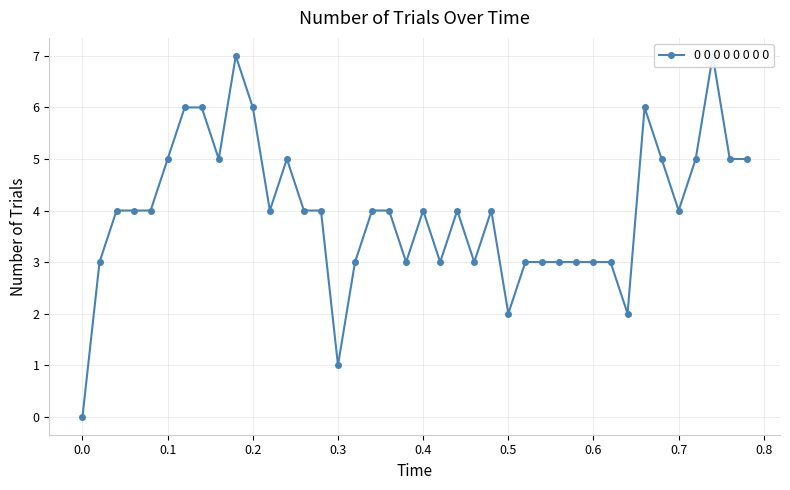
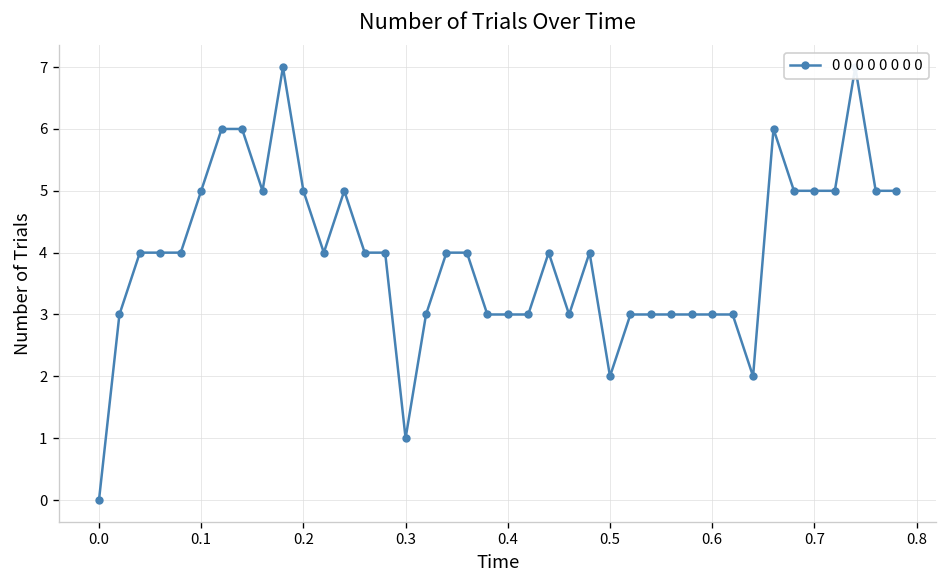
  {
    "0.0": 0,
    "0.1": 5,
-   "0.2": 6,
+   "0.2": 5,
    "0.3": 1,
-   "0.4": 4,
+   "0.4": 3,
    "0.5": 2,
    "0.6": 3,
-   "0.7": 4
+   "0.7": 5
  }
